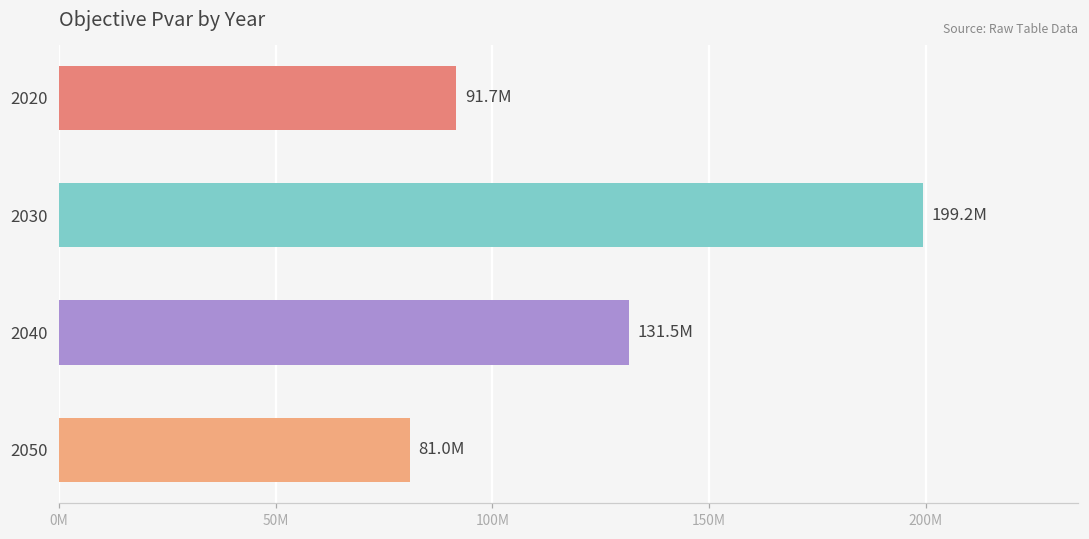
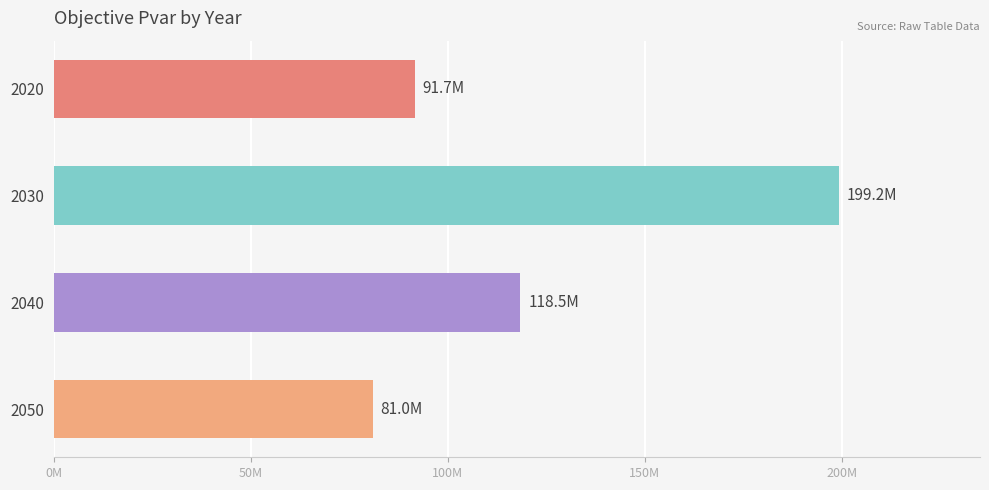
  {
    "2020": "91.7M",
    "2030": "199.2M",
-   "2040": "131.5M",
+   "2040": "118.5M",
    "2050": "81.0M"
  }
